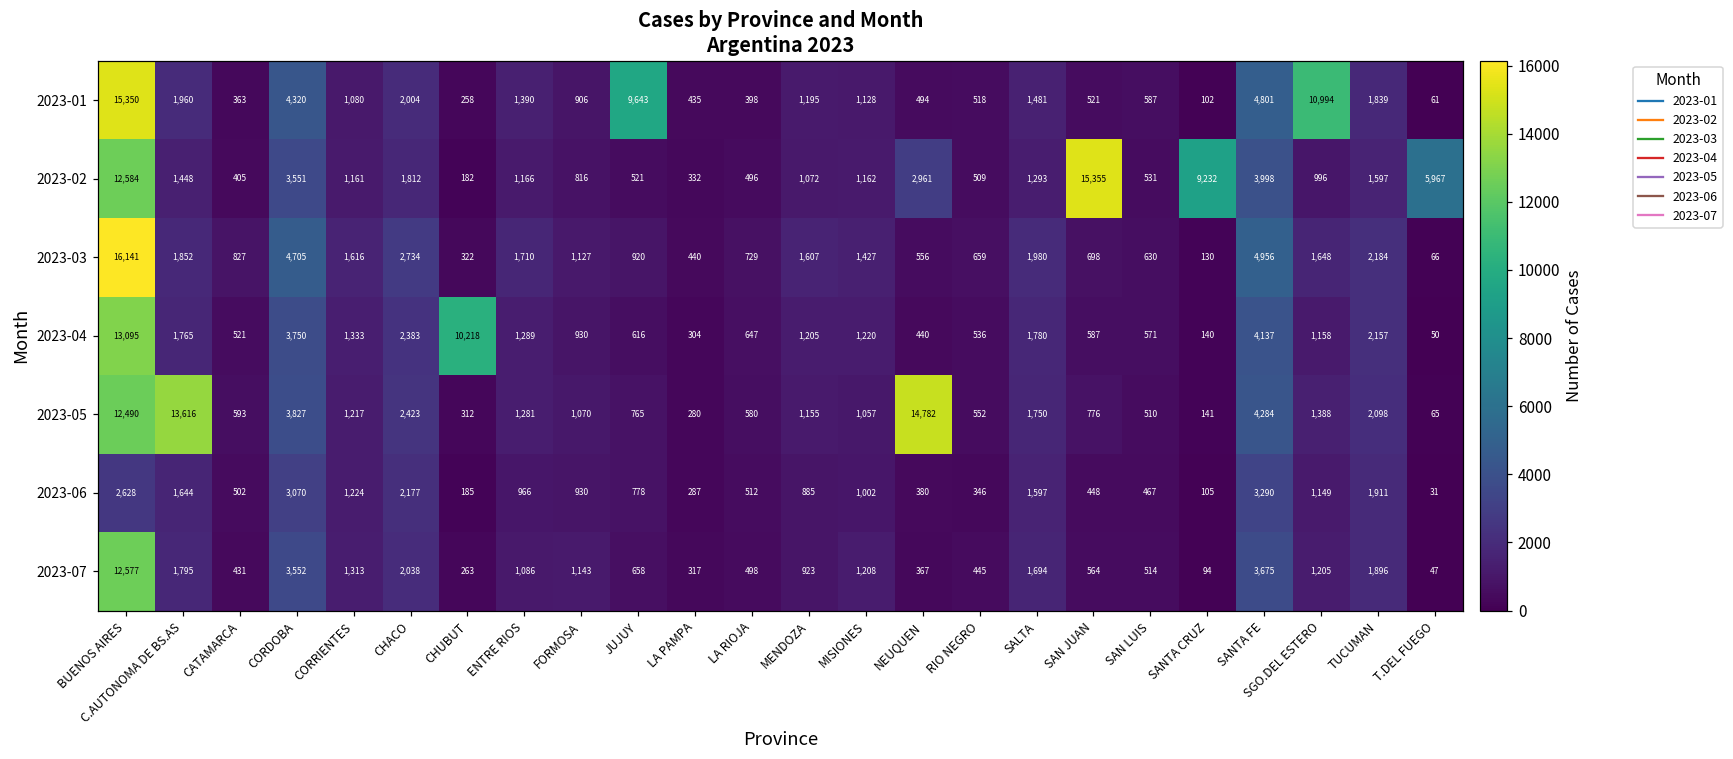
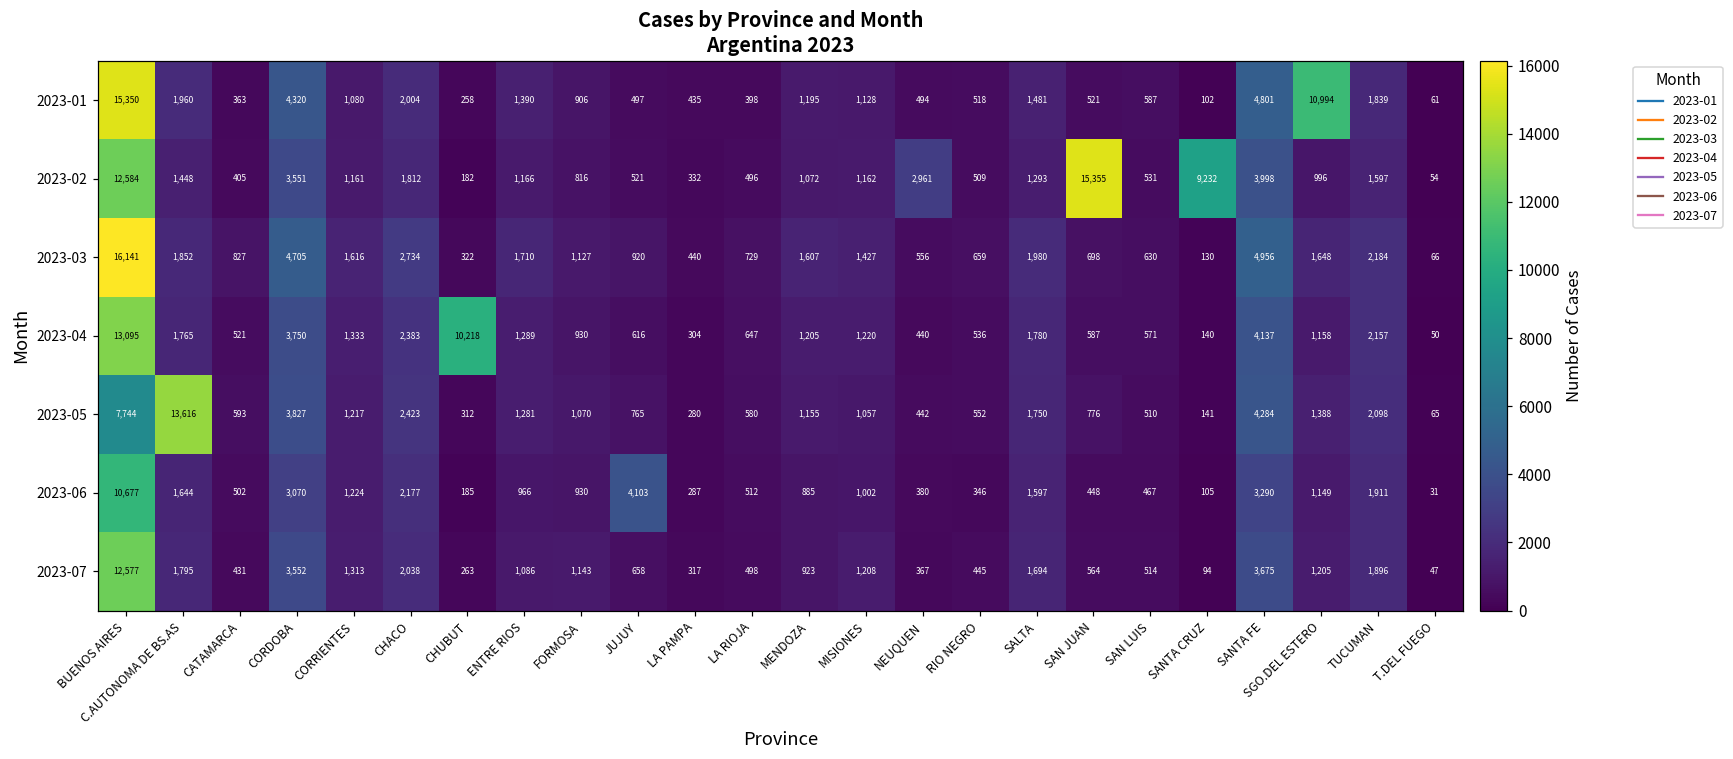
  {
    "2023-01": {
      "BUENOS AIRES": "15,350",
      "C.AUTONOMA DE BS.AS": "1,960",
      "CATAMARCA": "363",
      "CORDOBA": "4,320",
      "CORRIENTES": "1,080",
      "CHACO": "2,004",
      "CHUBUT": "258",
      "ENTRE RIOS": "1,390",
      "FORMOSA": "906",
-     "JUJUY": "9,643",
+     "JUJUY": "497",
      "LA PAMPA": "435",
      "LA RIOJA": "398",
      "MENDOZA": "1,195",
      "MISIONES": "1,128",
      "NEUQUEN": "494",
      "RIO NEGRO": "518",
      "SALTA": "1,481",
      "SAN JUAN": "521",
      "SAN LUIS": "587",
      "SANTA CRUZ": "102",
      "SANTA FE": "4,801",
      "SGO.DEL ESTERO": "10,994",
      "TUCUMAN": "1,839",
      "T.DEL FUEGO": "61"
    },
    "2023-02": {
      "BUENOS AIRES": "12,584",
      "C.AUTONOMA DE BS.AS": "1,448",
      "CATAMARCA": "405",
      "CORDOBA": "3,551",
      "CORRIENTES": "1,161",
      "CHACO": "1,812",
      "CHUBUT": "182",
      "ENTRE RIOS": "1,166",
      "FORMOSA": "816",
      "JUJUY": "521",
      "LA PAMPA": "332",
      "LA RIOJA": "496",
      "MENDOZA": "1,072",
      "MISIONES": "1,162",
      "NEUQUEN": "2,961",
      "RIO NEGRO": "509",
      "SALTA": "1,293",
      "SAN JUAN": "15,355",
      "SAN LUIS": "531",
      "SANTA CRUZ": "9,232",
      "SANTA FE": "3,998",
      "SGO.DEL ESTERO": "996",
      "TUCUMAN": "1,597",
-     "T.DEL FUEGO": "5,967"
+     "T.DEL FUEGO": "54"
    },
    "2023-03": {
      "BUENOS AIRES": "16,141",
      "C.AUTONOMA DE BS.AS": "1,852",
      "CATAMARCA": "827",
      "CORDOBA": "4,705",
      "CORRIENTES": "1,616",
      "CHACO": "2,734",
      "CHUBUT": "322",
      "ENTRE RIOS": "1,710",
      "FORMOSA": "1,127",
      "JUJUY": "920",
      "LA PAMPA": "440",
      "LA RIOJA": "729",
      "MENDOZA": "1,607",
      "MISIONES": "1,427",
      "NEUQUEN": "556",
      "RIO NEGRO": "659",
      "SALTA": "1,980",
      "SAN JUAN": "698",
      "SAN LUIS": "630",
      "SANTA CRUZ": "130",
      "SANTA FE": "4,956",
      "SGO.DEL ESTERO": "1,648",
      "TUCUMAN": "2,184",
      "T.DEL FUEGO": "66"
    },
    "2023-04": {
      "BUENOS AIRES": "13,095",
      "C.AUTONOMA DE BS.AS": "1,765",
      "CATAMARCA": "521",
      "CORDOBA": "3,750",
      "CORRIENTES": "1,333",
      "CHACO": "2,383",
      "CHUBUT": "10,218",
      "ENTRE RIOS": "1,289",
      "FORMOSA": "930",
      "JUJUY": "616",
      "LA PAMPA": "304",
      "LA RIOJA": "647",
      "MENDOZA": "1,205",
      "MISIONES": "1,220",
      "NEUQUEN": "440",
      "RIO NEGRO": "536",
      "SALTA": "1,780",
      "SAN JUAN": "587",
      "SAN LUIS": "571",
      "SANTA CRUZ": "140",
      "SANTA FE": "4,137",
      "SGO.DEL ESTERO": "1,158",
      "TUCUMAN": "2,157",
      "T.DEL FUEGO": "50"
    },
    "2023-05": {
-     "BUENOS AIRES": "12,490",
+     "BUENOS AIRES": "7,744",
      "C.AUTONOMA DE BS.AS": "13,616",
      "CATAMARCA": "593",
      "CORDOBA": "3,827",
      "CORRIENTES": "1,217",
      "CHACO": "2,423",
      "CHUBUT": "312",
      "ENTRE RIOS": "1,281",
      "FORMOSA": "1,070",
      "JUJUY": "765",
      "LA PAMPA": "280",
      "LA RIOJA": "580",
      "MENDOZA": "1,155",
      "MISIONES": "1,057",
-     "NEUQUEN": "14,782",
+     "NEUQUEN": "442",
      "RIO NEGRO": "552",
      "SALTA": "1,750",
      "SAN JUAN": "776",
      "SAN LUIS": "510",
      "SANTA CRUZ": "141",
      "SANTA FE": "4,284",
      "SGO.DEL ESTERO": "1,388",
      "TUCUMAN": "2,098",
      "T.DEL FUEGO": "65"
    },
    "2023-06": {
-     "BUENOS AIRES": "2,628",
+     "BUENOS AIRES": "10,677",
      "C.AUTONOMA DE BS.AS": "1,644",
      "CATAMARCA": "502",
      "CORDOBA": "3,070",
      "CORRIENTES": "1,224",
      "CHACO": "2,177",
      "CHUBUT": "185",
      "ENTRE RIOS": "966",
      "FORMOSA": "930",
-     "JUJUY": "778",
+     "JUJUY": "4,103",
      "LA PAMPA": "287",
      "LA RIOJA": "512",
      "MENDOZA": "885",
      "MISIONES": "1,002",
      "NEUQUEN": "380",
      "RIO NEGRO": "346",
      "SALTA": "1,597",
      "SAN JUAN": "448",
      "SAN LUIS": "467",
      "SANTA CRUZ": "105",
      "SANTA FE": "3,290",
      "SGO.DEL ESTERO": "1,149",
      "TUCUMAN": "1,911",
      "T.DEL FUEGO": "31"
    },
    "2023-07": {
      "BUENOS AIRES": "12,577",
      "C.AUTONOMA DE BS.AS": "1,795",
      "CATAMARCA": "431",
      "CORDOBA": "3,552",
      "CORRIENTES": "1,313",
      "CHACO": "2,038",
      "CHUBUT": "263",
      "ENTRE RIOS": "1,086",
      "FORMOSA": "1,143",
      "JUJUY": "658",
      "LA PAMPA": "317",
      "LA RIOJA": "498",
      "MENDOZA": "923",
      "MISIONES": "1,208",
      "NEUQUEN": "367",
      "RIO NEGRO": "445",
      "SALTA": "1,694",
      "SAN JUAN": "564",
      "SAN LUIS": "514",
      "SANTA CRUZ": "94",
      "SANTA FE": "3,675",
      "SGO.DEL ESTERO": "1,205",
      "TUCUMAN": "1,896",
      "T.DEL FUEGO": "47"
    }
  }
